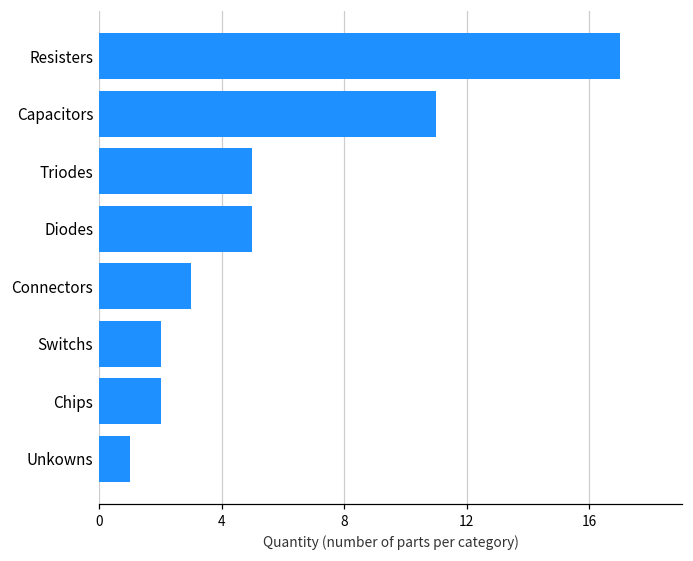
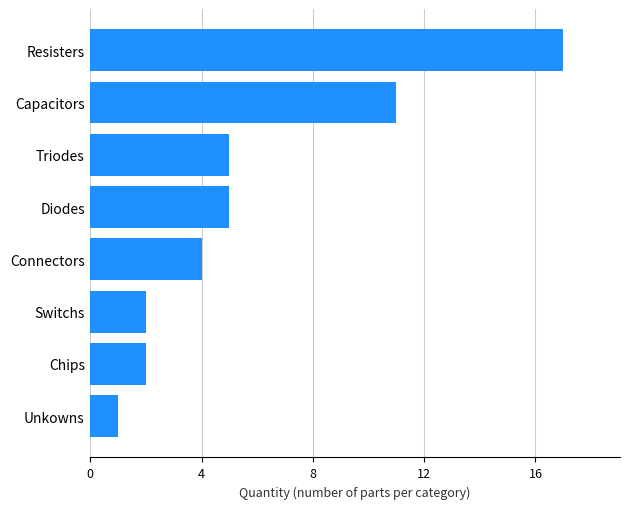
  {
    "Resisters": 17,
    "Capacitors": 11,
    "Triodes": 5,
    "Diodes": 5,
-   "Connectors": 3,
+   "Connectors": 4,
    "Switchs": 2,
    "Chips": 2,
    "Unkowns": 1
  }
